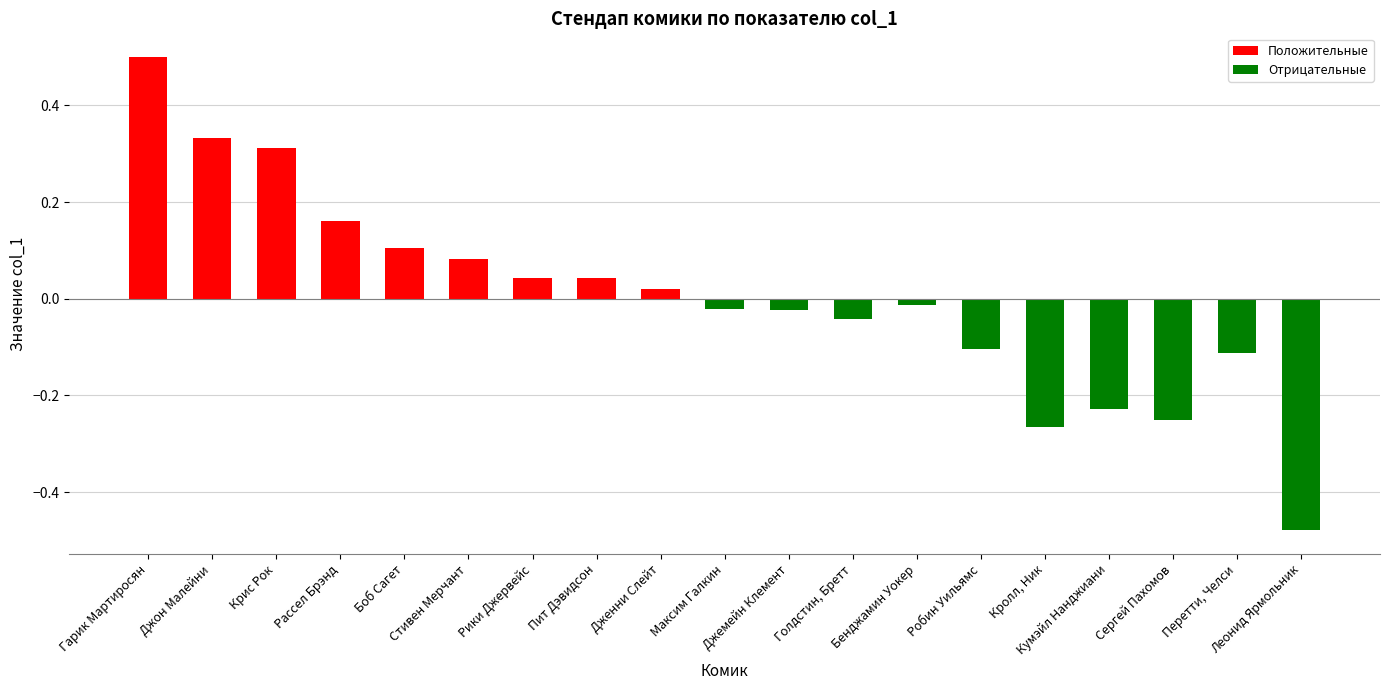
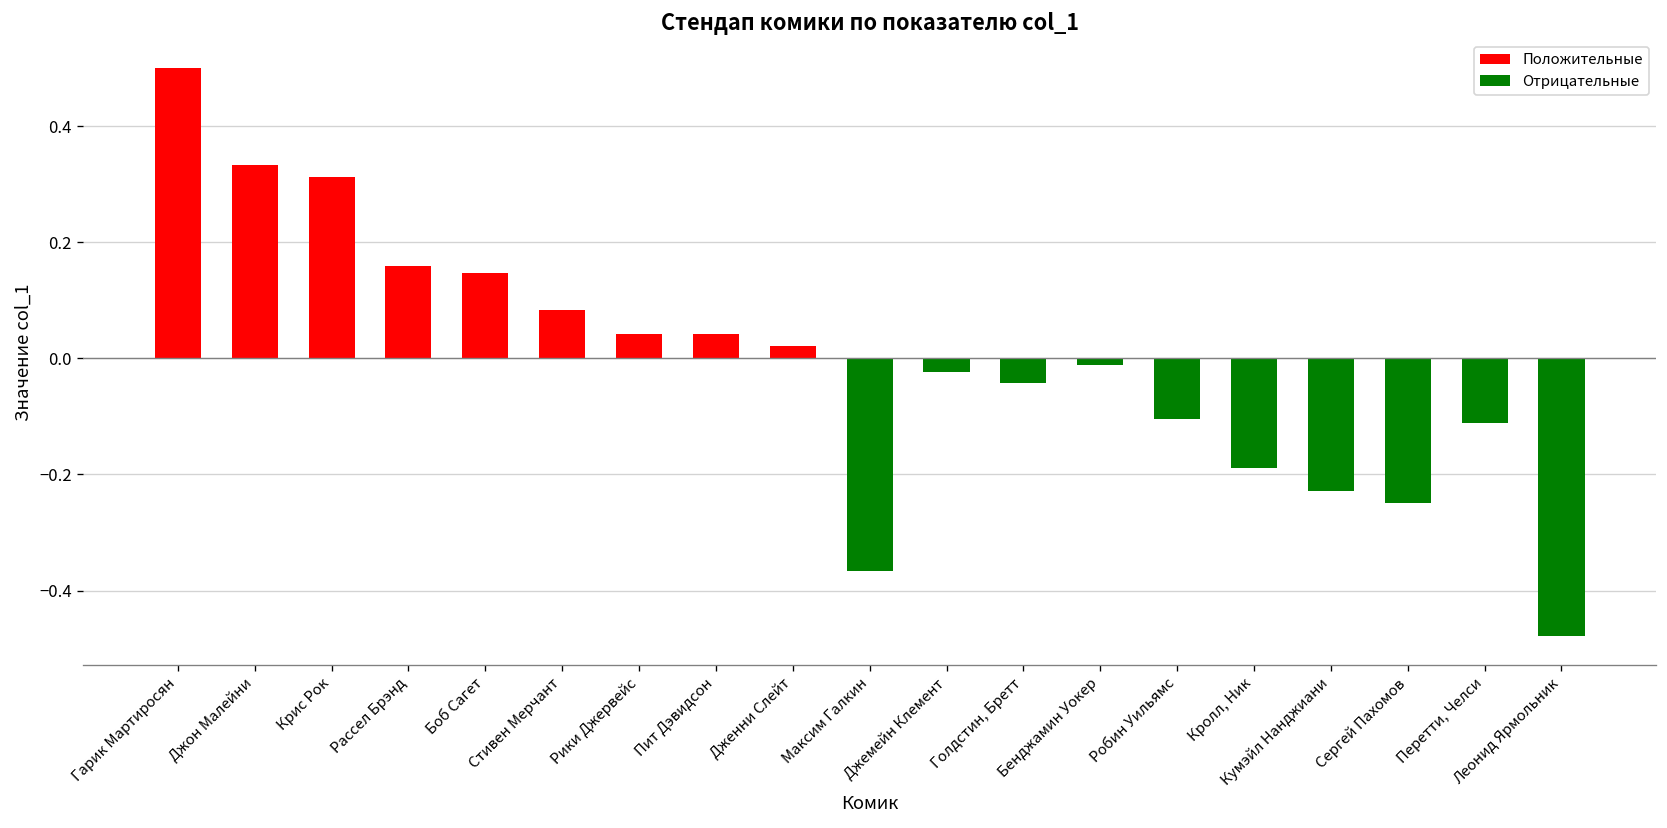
  {
    "Гарик Мартиросян": 0.50,
    "Джон Малейни": 0.33,
    "Крис Рок": 0.31,
    "Рассел Брэнд": 0.16,
-   "Боб Сагет": 0.10,
+   "Боб Сагет": 0.15,
    "Стивен Мерчант": 0.08,
    "Рики Джервейс": 0.04,
    "Пит Дэвидсон": 0.04,
    "Дженни Слейт": 0.02,
-   "Максим Галкин": -0.02,
+   "Максим Галкин": -0.37,
    "Джемейн Клемент": -0.02,
    "Голдстин, Бретт": -0.04,
    "Бенджамин Уокер": -0.01,
    "Робин Уильямс": -0.10,
-   "Кролл, Ник": -0.27,
+   "Кролл, Ник": -0.19,
    "Кумэйл Нанджиани": -0.23,
    "Сергей Пахомов": -0.25,
    "Перетти, Челси": -0.11,
    "Леонид Ярмольник": -0.48
  }
